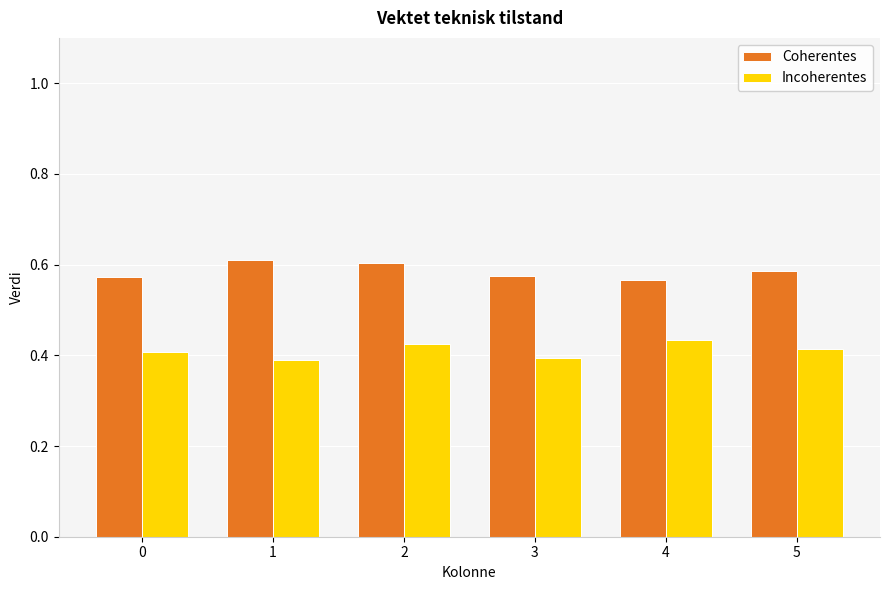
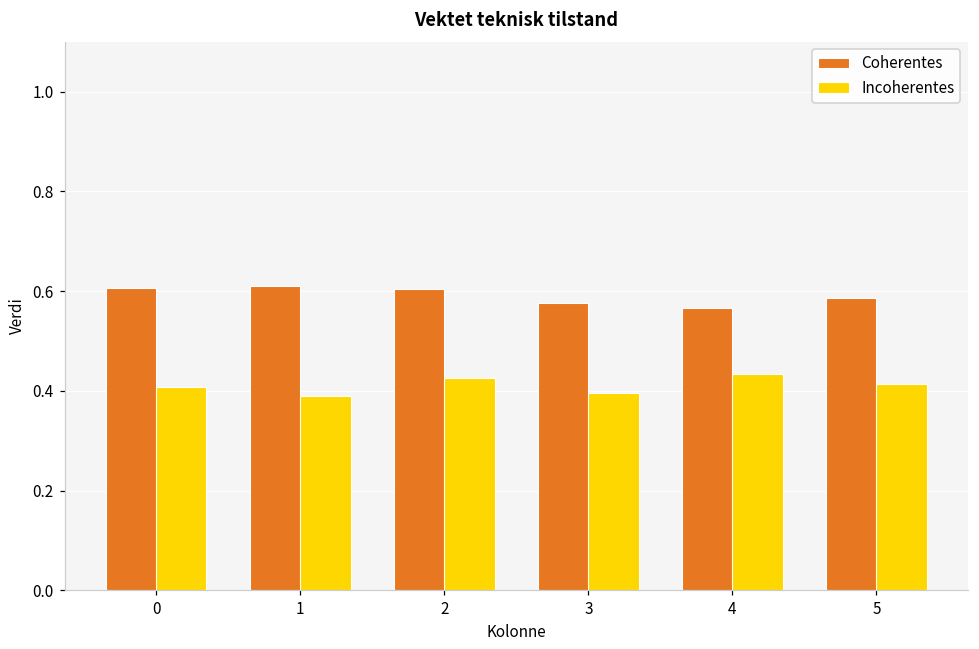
  {
    "Coherentes": {
-     "0": 0.57,
+     "0": 0.61,
      "1": 0.61,
      "2": 0.60,
      "3": 0.58,
      "4": 0.57,
      "5": 0.59
    },
    "Incoherentes": {
      "0": 0.41,
      "1": 0.39,
      "2": 0.43,
      "3": 0.40,
      "4": 0.43,
      "5": 0.41
    }
  }
